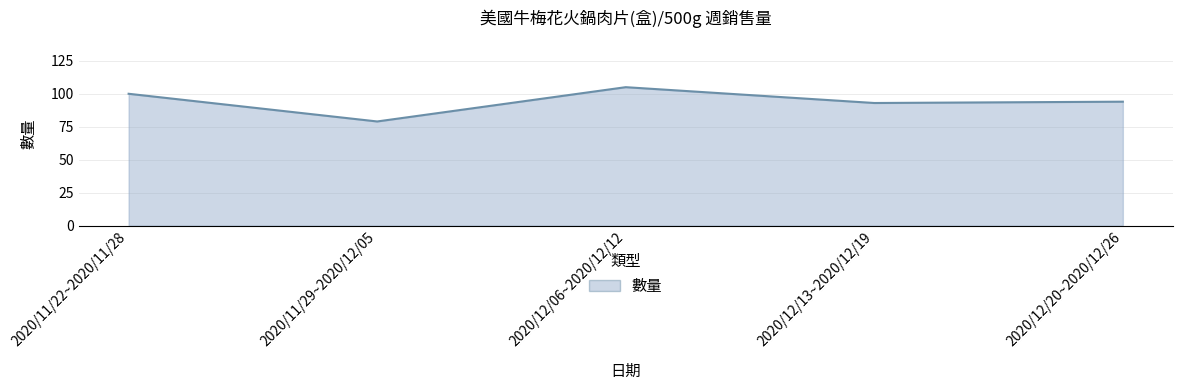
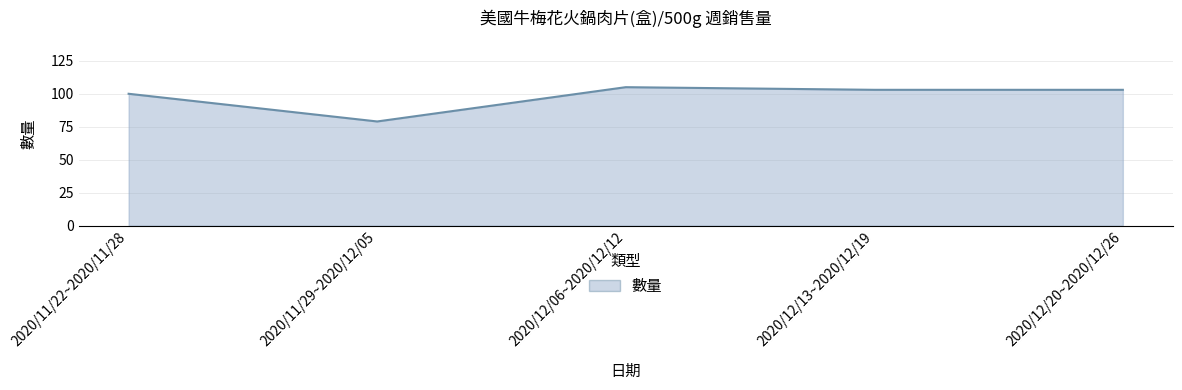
  {
    "2020/11/22~2020/11/28": 100,
    "2020/11/29~2020/12/05": 79,
    "2020/12/06~2020/12/12": 105,
-   "2020/12/13~2020/12/19": 93,
-   "2020/12/20~2020/12/26": 94
+   "2020/12/13~2020/12/19": 103,
+   "2020/12/20~2020/12/26": 103
  }
